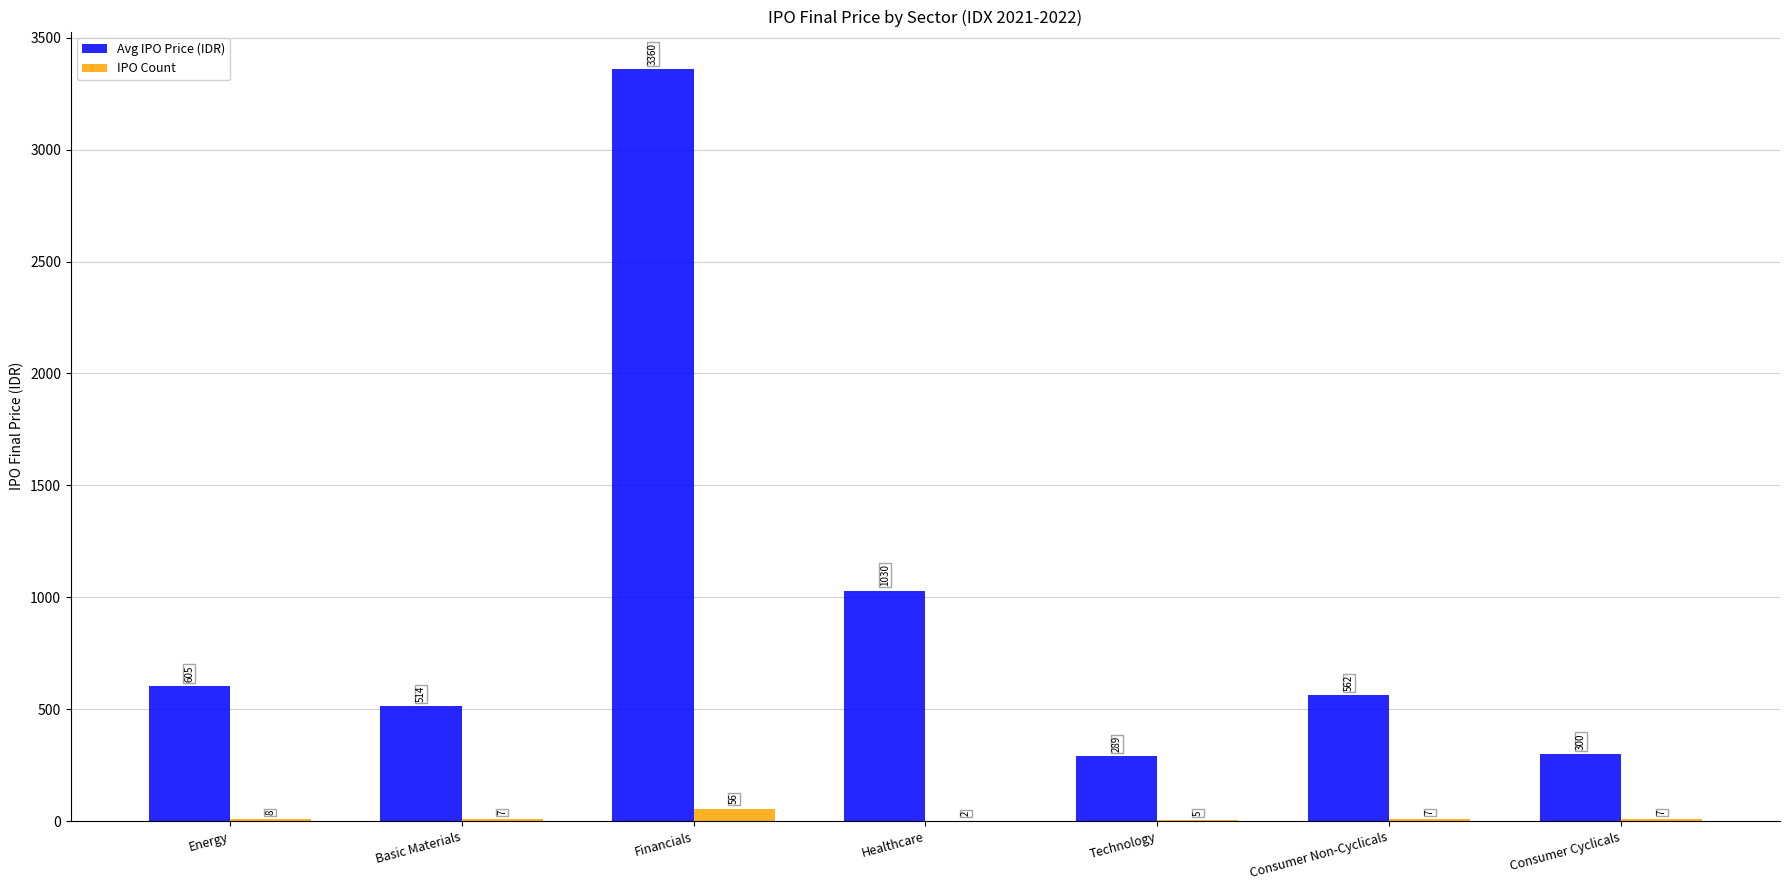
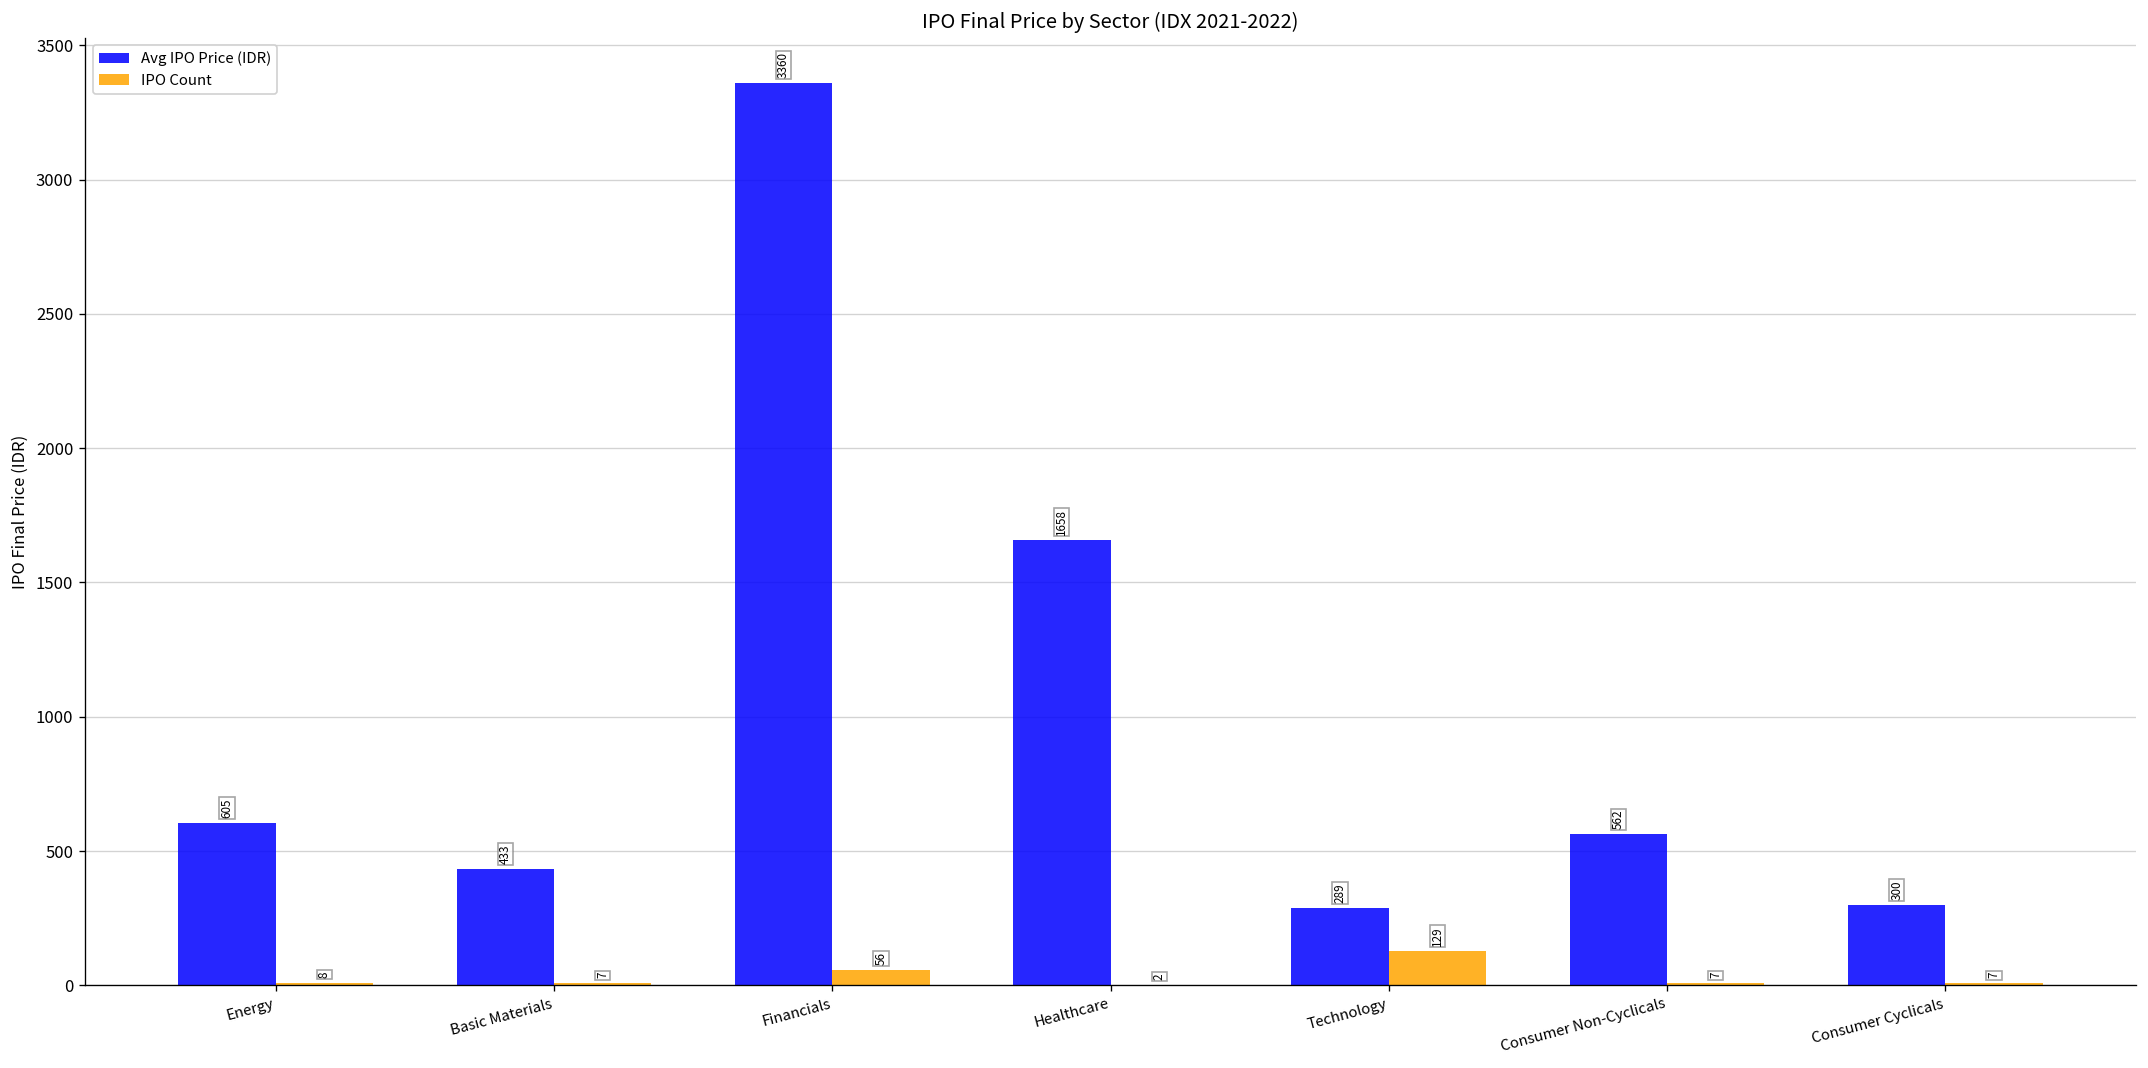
  {
    "Avg IPO Price (IDR)": {
-     "Basic Materials": 514,
-     "Healthcare": 1030
+     "Basic Materials": 433,
+     "Healthcare": 1658
    },
    "IPO Count": {
-     "Technology": 5
+     "Technology": 129
    }
  }
